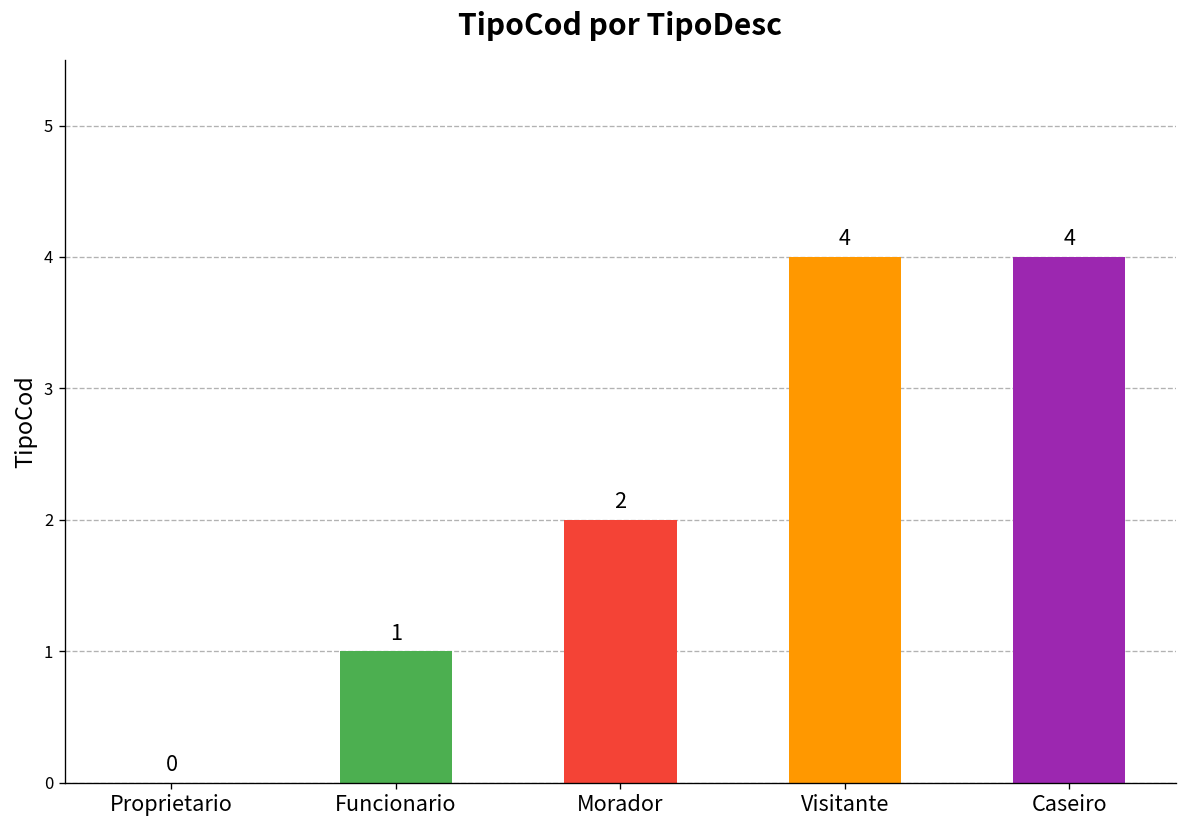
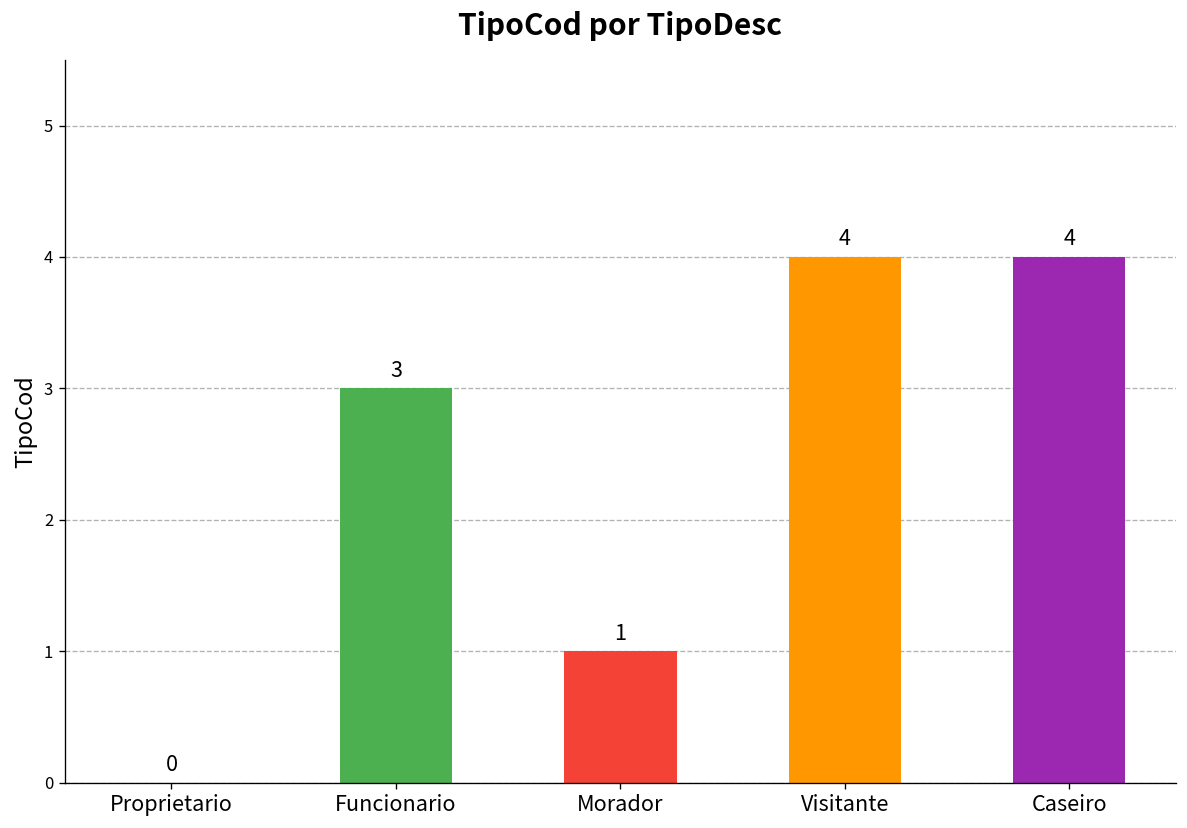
  {
    "Proprietario": 0,
-   "Funcionario": 1,
-   "Morador": 2,
+   "Funcionario": 3,
+   "Morador": 1,
    "Visitante": 4,
    "Caseiro": 4
  }
